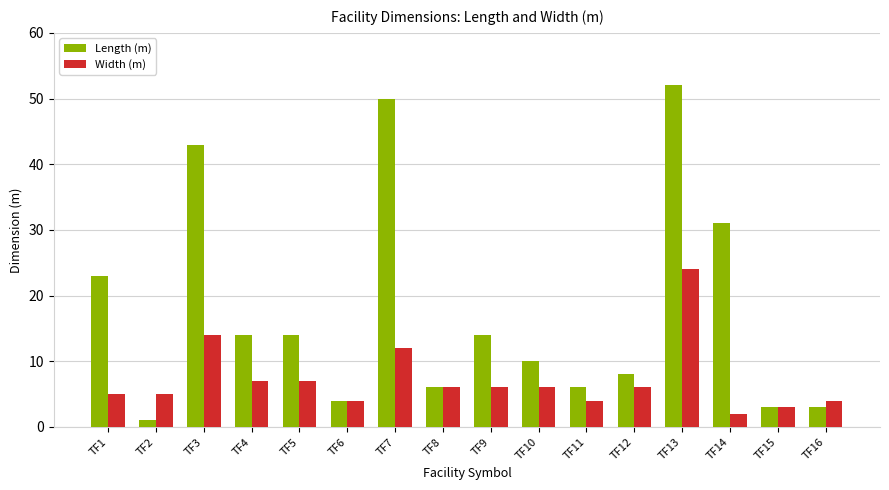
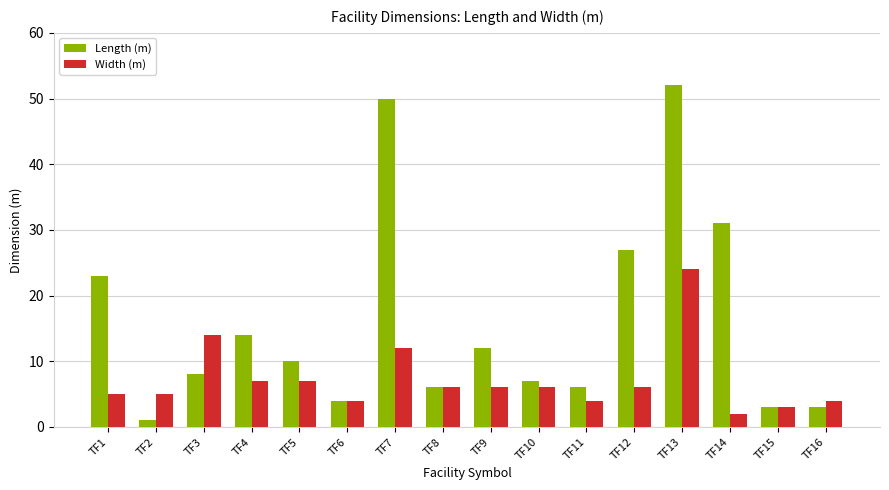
  {
    "Length (m)": {
      "TF1": 23,
      "TF2": 1,
-     "TF3": 43,
+     "TF3": 8,
      "TF4": 14,
-     "TF5": 14,
+     "TF5": 10,
      "TF6": 4,
      "TF7": 50,
      "TF8": 6,
-     "TF9": 14,
-     "TF10": 10,
+     "TF9": 12,
+     "TF10": 7,
      "TF11": 6,
-     "TF12": 8,
+     "TF12": 27,
      "TF13": 52,
      "TF14": 31,
      "TF15": 3,
      "TF16": 3
    },
    "Width (m)": {
      "TF1": 5,
      "TF2": 5,
      "TF3": 14,
      "TF4": 7,
      "TF5": 7,
      "TF6": 4,
      "TF7": 12,
      "TF8": 6,
      "TF9": 6,
      "TF10": 6,
      "TF11": 4,
      "TF12": 6,
      "TF13": 24,
      "TF14": 2,
      "TF15": 3,
      "TF16": 4
    }
  }
